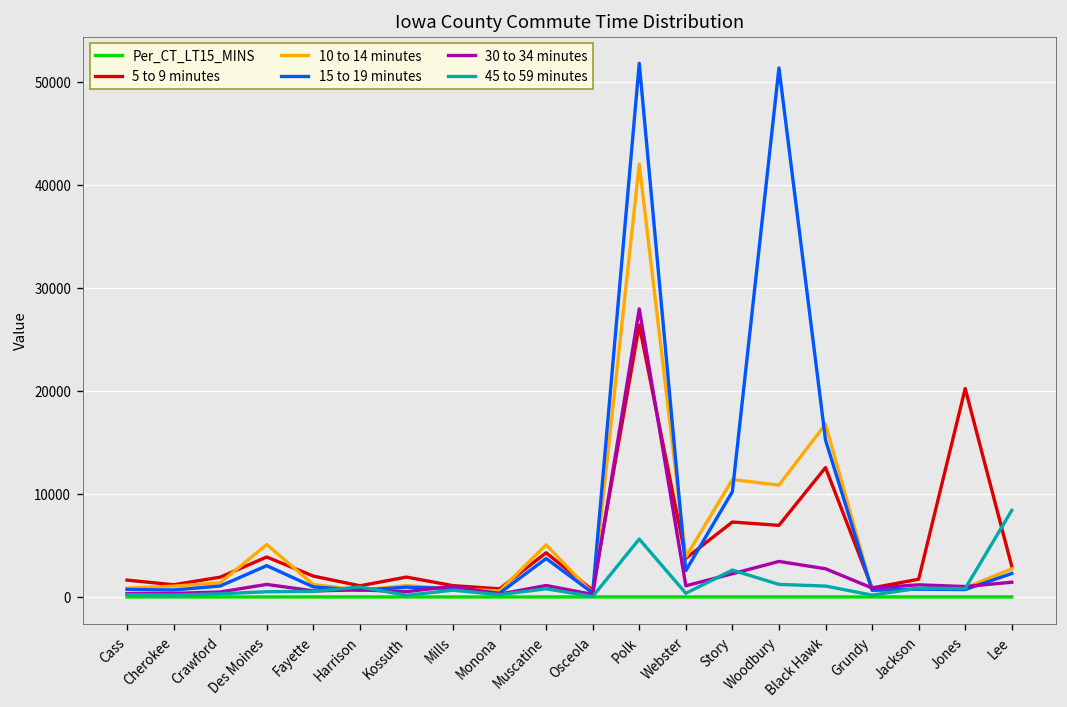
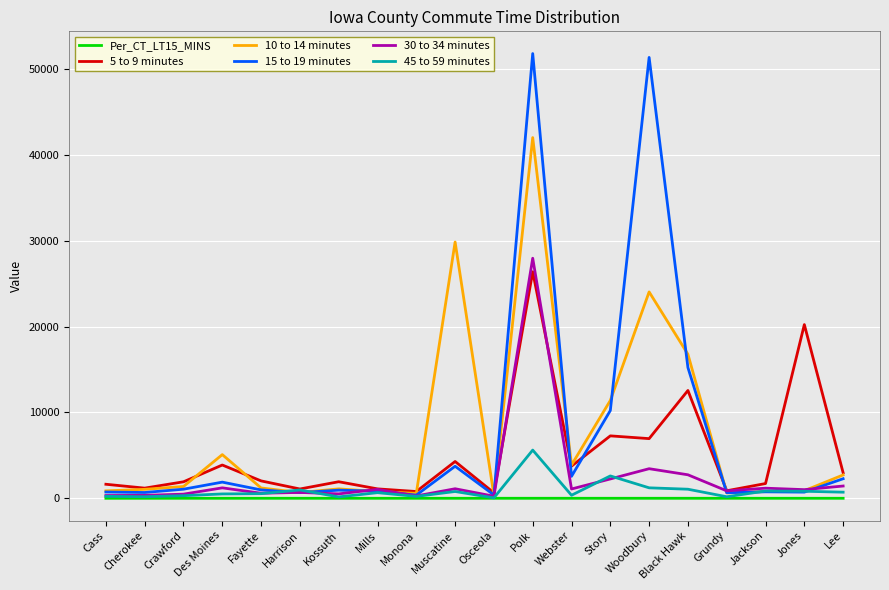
  {
    "Per_CT_LT15_MINS": {
      "Crawford": 0,
      "Des Moines": 0,
      "Fayette": 0,
      "Harrison": 0,
      "Mills": 0,
      "Muscatine": 0,
      "Polk": 0,
      "Webster": 0,
      "Story": 0,
      "Woodbury": 0,
      "Black Hawk": 0,
      "Jackson": 0,
      "Jones": 0,
      "Lee": 0
    },
    "5 to 9 minutes": {
      "Cass": 2000,
      "Crawford": 2000,
      "Des Moines": 4000,
      "Fayette": 2000,
      "Kossuth": 2000,
      "Muscatine": 4000,
      "Polk": 26000,
      "Story": 7000,
      "Woodbury": 7000,
      "Black Hawk": 13000,
      "Jackson": 2000,
      "Jones": 20000
    },
    "10 to 14 minutes": {
      "Crawford": 1000,
      "Des Moines": 5000,
-     "Muscatine": 5000,
+     "Muscatine": 30000,
      "Polk": 42000,
      "Story": 11000,
-     "Woodbury": 11000,
+     "Woodbury": 24000,
      "Black Hawk": 17000
    },
    "15 to 19 minutes": {
      "Cherokee": 1000,
      "Crawford": 1000,
-     "Des Moines": 3000,
+     "Des Moines": 2000,
      "Muscatine": 4000,
      "Polk": 52000,
      "Webster": 3000,
      "Story": 10000,
      "Woodbury": 51000,
      "Black Hawk": 15000,
      "Lee": 2000
    },
    "30 to 34 minutes": {
      "Des Moines": 1000,
      "Kossuth": 1000,
      "Muscatine": 1000,
      "Polk": 28000,
      "Webster": 1000,
      "Story": 2000,
      "Woodbury": 3000,
      "Black Hawk": 3000,
      "Jackson": 1000,
      "Lee": 1000
    },
    "45 to 59 minutes": {
      "Des Moines": 1000,
      "Muscatine": 1000,
      "Polk": 6000,
      "Webster": 0,
      "Story": 3000,
      "Woodbury": 1000,
      "Black Hawk": 1000,
-     "Lee": 8000
+     "Lee": 1000
    }
  }
